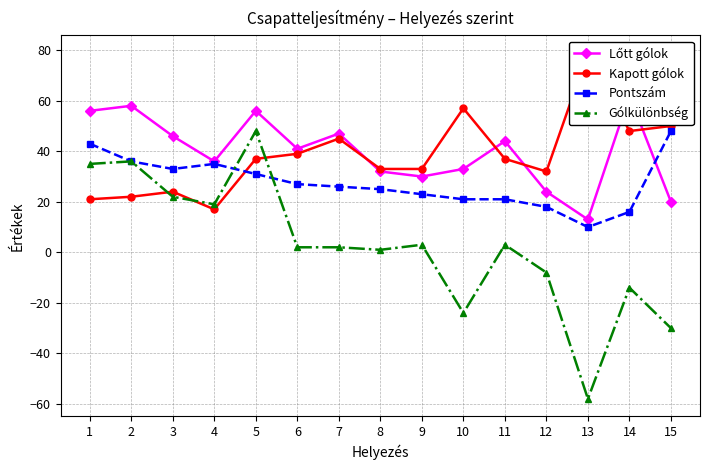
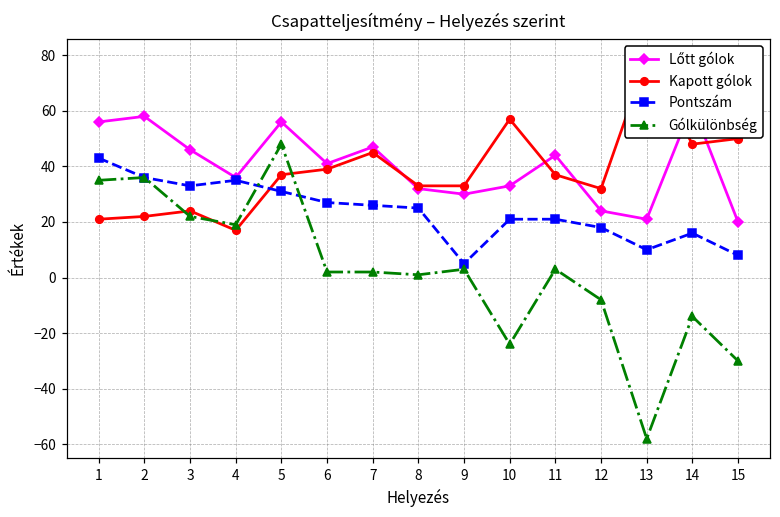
  {
    "Lőtt gólok": {
      "1": 56,
      "2": 58,
      "3": 46,
      "5": 56,
      "6": 41,
      "7": 47,
      "9": 30,
      "10": 33,
      "11": 44,
      "12": 24,
-     "13": 13,
+     "13": 21,
      "15": 20
    },
    "Kapott gólok": {
      "1": 21,
      "2": 22,
      "3": 24,
      "4": 17,
      "5": 37,
      "6": 39,
      "7": 45,
      "9": 33,
      "10": 57,
      "11": 37,
      "12": 32,
      "14": 48,
      "15": 50
    },
    "Pontszám": {
      "1": 43,
      "3": 33,
      "5": 31,
      "6": 27,
      "7": 26,
      "8": 25,
-     "9": 23,
+     "9": 5,
      "10": 21,
      "11": 21,
      "12": 18,
      "13": 10,
      "14": 16,
-     "15": 48
+     "15": 8
    },
    "Gólkülönbség": {
      "1": 35,
      "3": 22,
      "4": 19,
      "5": 48,
      "6": 2,
      "7": 2,
      "8": 1,
      "9": 3,
      "10": -24,
      "11": 3,
      "12": -8,
      "13": -58,
      "14": -14,
      "15": -30
    }
  }
